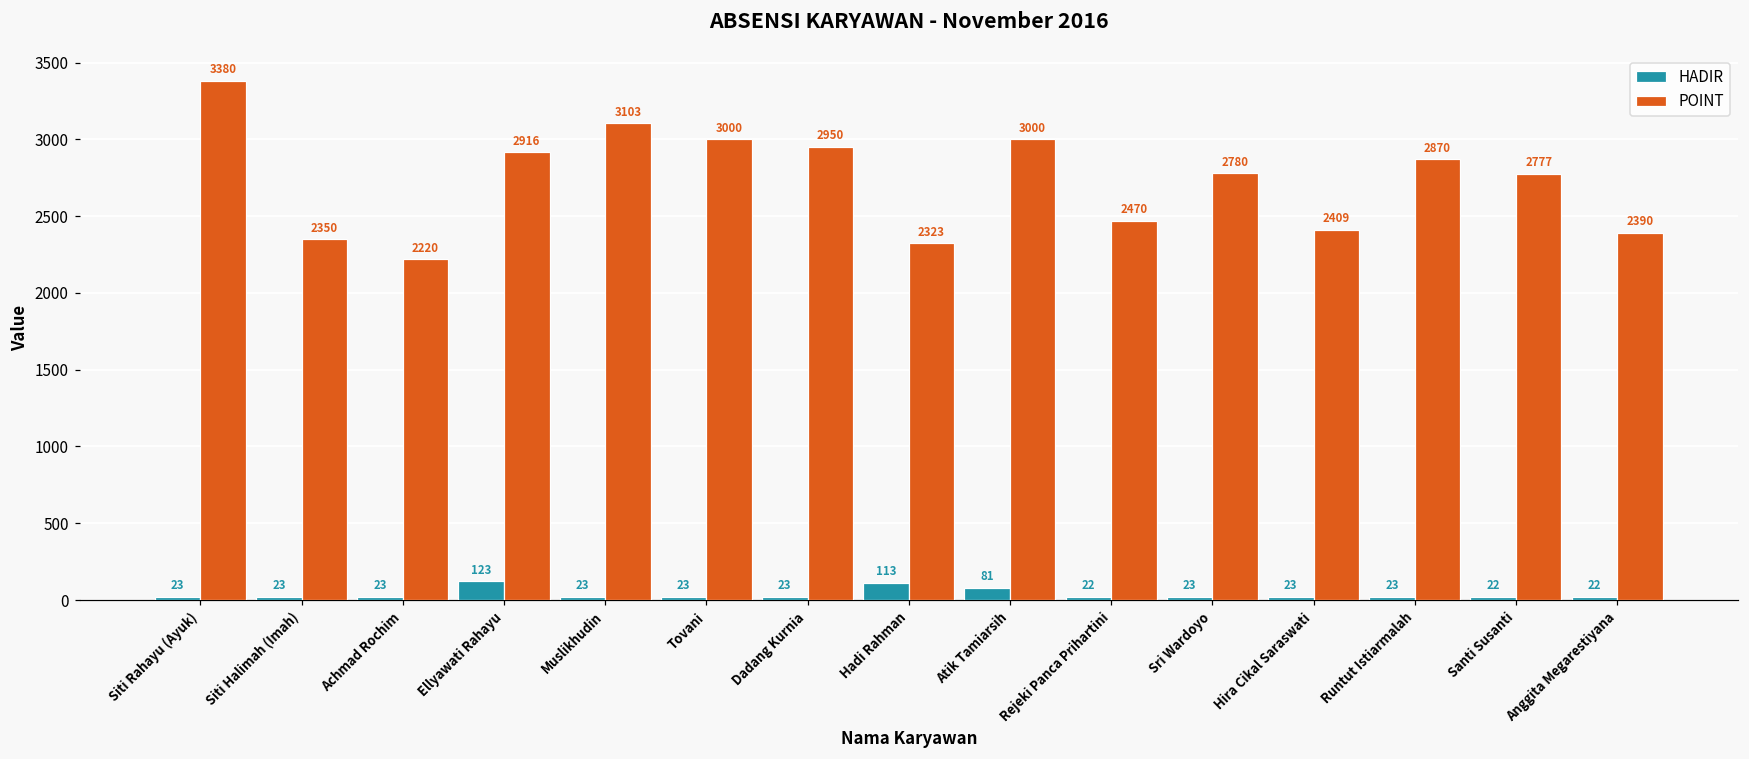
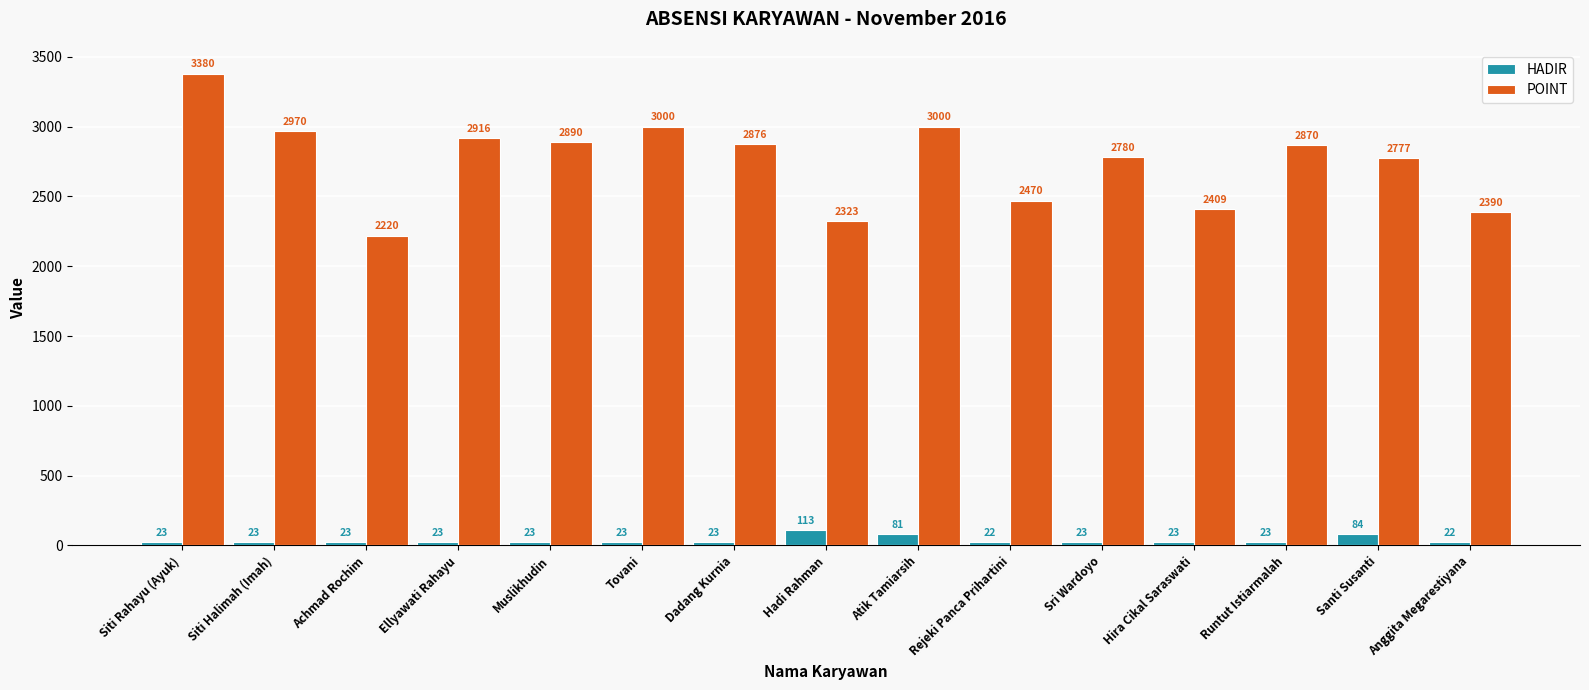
  {
    "HADIR": {
      "Siti Rahayu (Ayuk)": 23,
      "Siti Halimah (Imah)": 23,
      "Achmad Rochim": 23,
-     "Ellyawati Rahayu": 123,
+     "Ellyawati Rahayu": 23,
      "Muslikhudin": 23,
      "Tovani": 23,
      "Dadang Kurnia": 23,
      "Hadi Rahman": 113,
      "Atik Tamiarsih": 81,
      "Rejeki Panca Prihartini": 22,
      "Sri Wardoyo": 23,
      "Hira Cikal Saraswati": 23,
      "Runtut Istiarmalah": 23,
-     "Santi Susanti": 22,
+     "Santi Susanti": 84,
      "Anggita Megarestiyana": 22
    },
    "POINT": {
      "Siti Rahayu (Ayuk)": 3380,
-     "Siti Halimah (Imah)": 2350,
+     "Siti Halimah (Imah)": 2970,
      "Achmad Rochim": 2220,
      "Ellyawati Rahayu": 2916,
-     "Muslikhudin": 3103,
+     "Muslikhudin": 2890,
      "Tovani": 3000,
-     "Dadang Kurnia": 2950,
+     "Dadang Kurnia": 2876,
      "Hadi Rahman": 2323,
      "Atik Tamiarsih": 3000,
      "Rejeki Panca Prihartini": 2470,
      "Sri Wardoyo": 2780,
      "Hira Cikal Saraswati": 2409,
      "Runtut Istiarmalah": 2870,
      "Santi Susanti": 2777,
      "Anggita Megarestiyana": 2390
    }
  }
